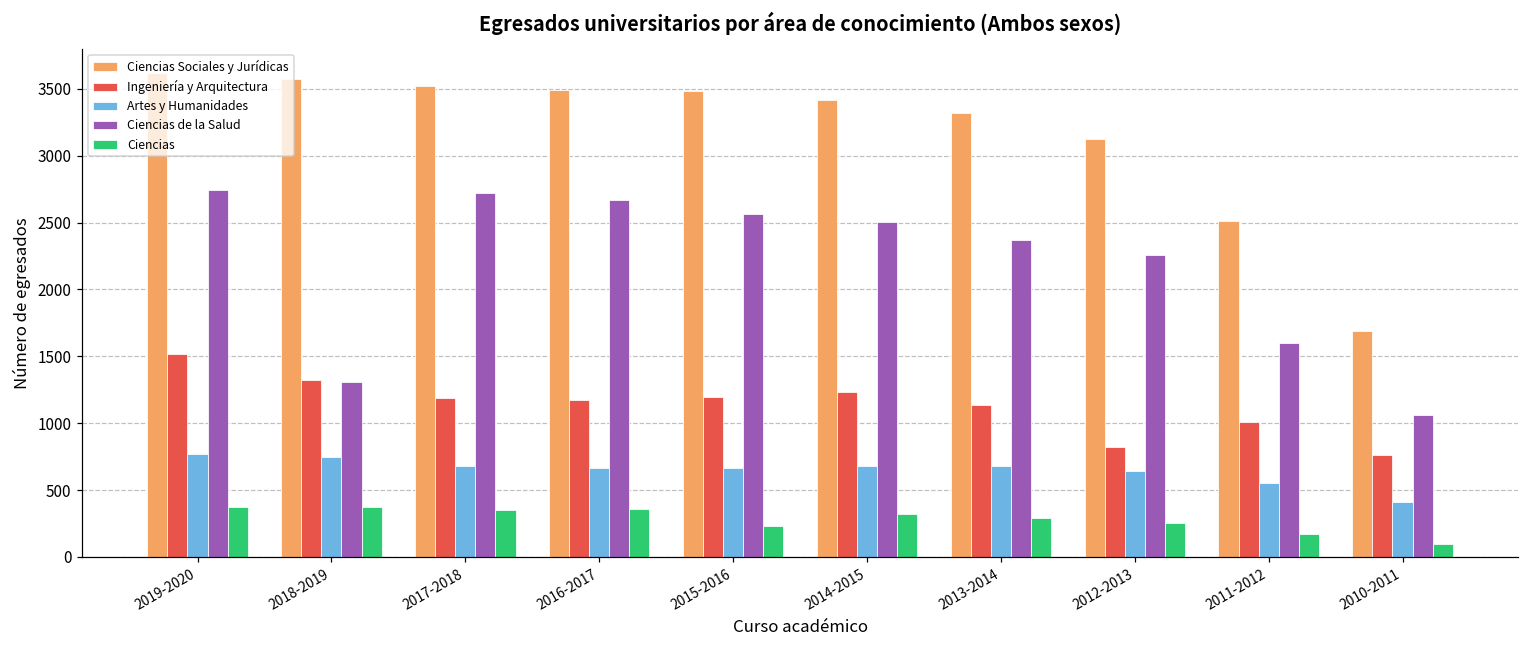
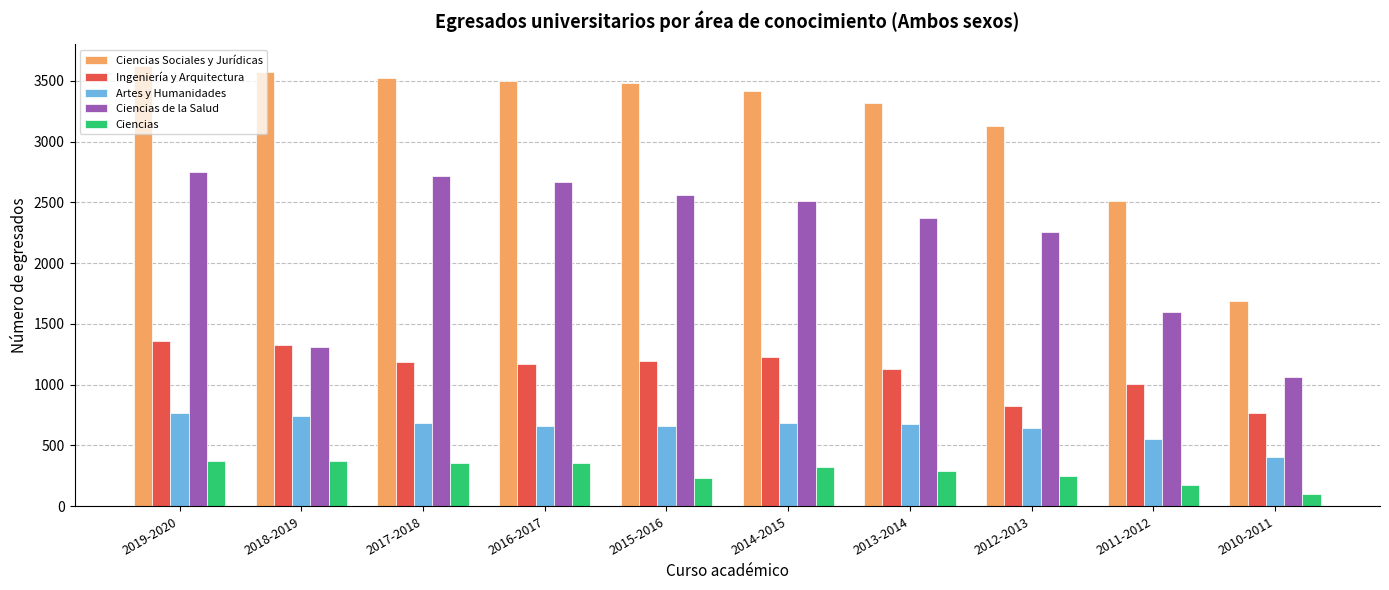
  {
    "Ciencias Sociales y Jurídicas": {
      "2017-2018": 3520,
      "2016-2017": 3500,
      "2015-2016": 3480,
      "2014-2015": 3410,
      "2013-2014": 3320,
      "2012-2013": 3130,
      "2011-2012": 2510,
      "2010-2011": 1690
    },
    "Ingeniería y Arquitectura": {
-     "2019-2020": 1520,
+     "2019-2020": 1360,
      "2018-2019": 1330,
      "2017-2018": 1190,
      "2016-2017": 1170,
      "2015-2016": 1200,
      "2014-2015": 1230,
      "2013-2014": 1130,
      "2012-2013": 820,
      "2011-2012": 1010,
      "2010-2011": 760
    },
    "Artes y Humanidades": {
      "2019-2020": 770,
      "2018-2019": 750,
      "2017-2018": 680,
      "2016-2017": 660,
      "2015-2016": 660,
      "2014-2015": 680,
      "2013-2014": 680,
      "2012-2013": 640,
      "2011-2012": 550,
      "2010-2011": 410
    },
    "Ciencias de la Salud": {
      "2019-2020": 2750,
      "2018-2019": 1310,
      "2017-2018": 2720,
      "2016-2017": 2670,
      "2015-2016": 2560,
      "2014-2015": 2510,
      "2013-2014": 2370,
      "2012-2013": 2260,
      "2011-2012": 1600,
      "2010-2011": 1060
    },
    "Ciencias": {
      "2019-2020": 370,
      "2018-2019": 380,
      "2017-2018": 350,
      "2016-2017": 360,
      "2015-2016": 230,
      "2014-2015": 320,
      "2013-2014": 290,
      "2012-2013": 250,
      "2011-2012": 170,
      "2010-2011": 100
    }
  }
